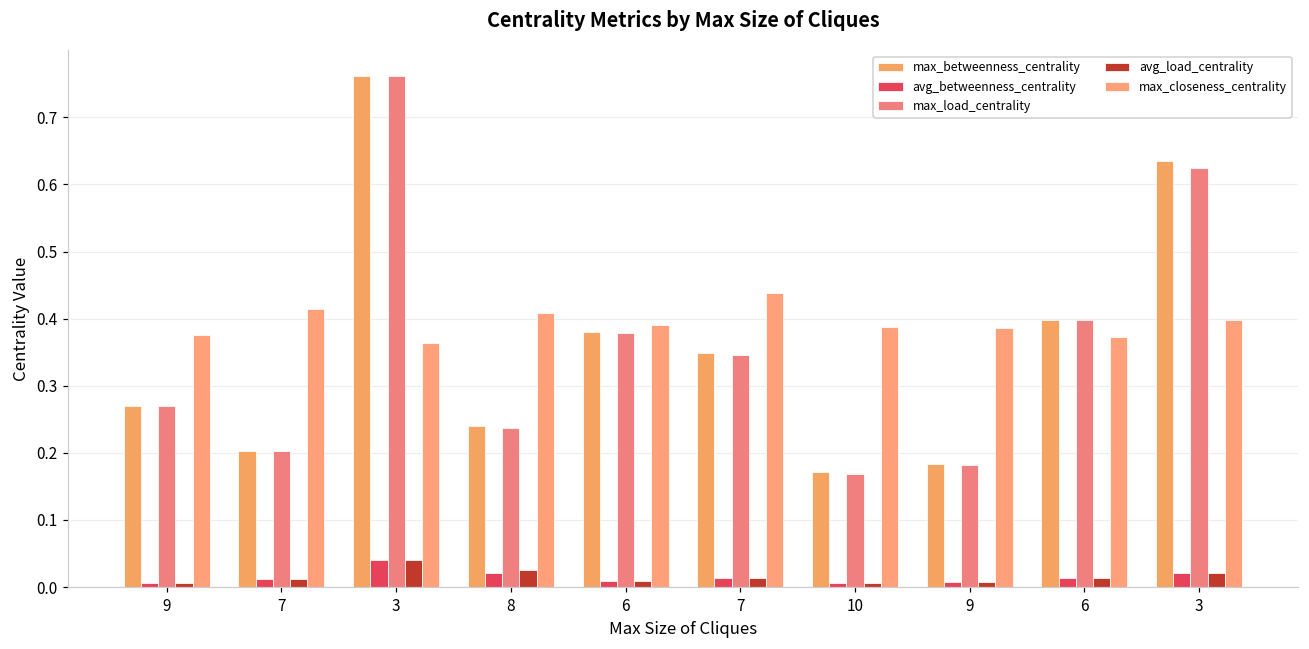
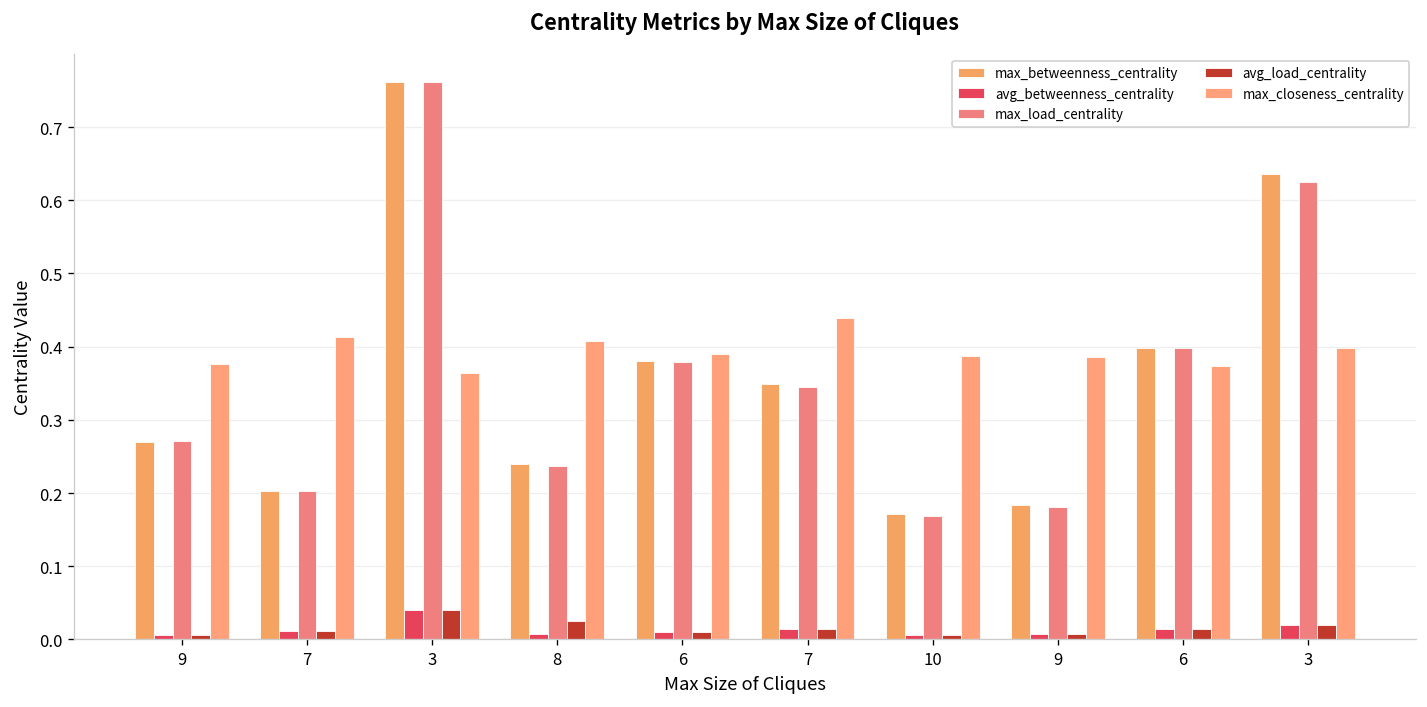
  {
    "avg_betweenness_centrality": {
-     "8": 0.02,
+     "8": 0.01,
      "10": 0.01
    },
    "avg_load_centrality": {
      "8": 0.02,
      "10": 0.01
    }
  }
